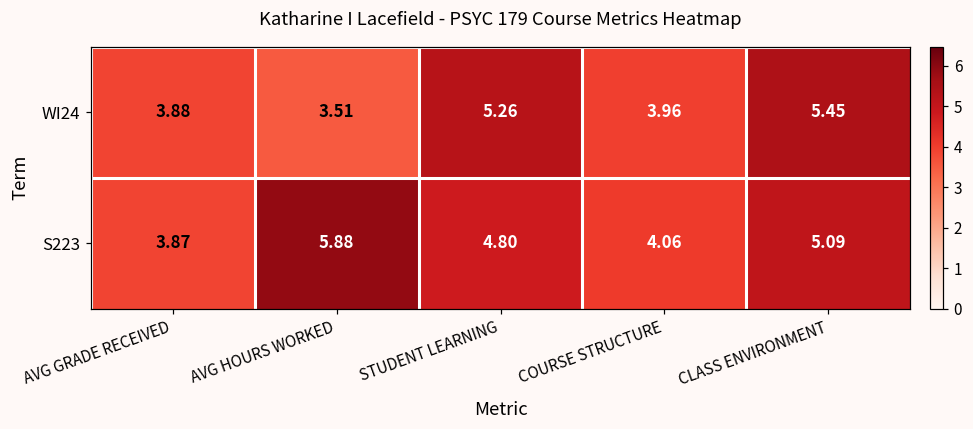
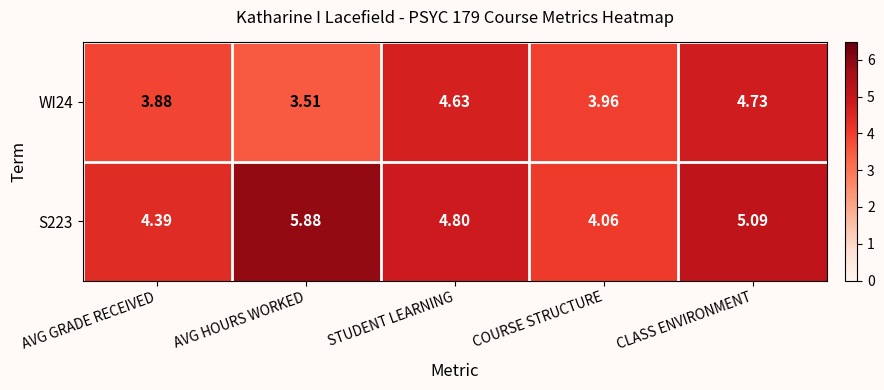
  {
    "WI24": {
      "AVG GRADE RECEIVED": 3.88,
      "AVG HOURS WORKED": 3.51,
-     "STUDENT LEARNING": 5.26,
+     "STUDENT LEARNING": 4.63,
      "COURSE STRUCTURE": 3.96,
-     "CLASS ENVIRONMENT": 5.45
+     "CLASS ENVIRONMENT": 4.73
    },
    "S223": {
-     "AVG GRADE RECEIVED": 3.87,
+     "AVG GRADE RECEIVED": 4.39,
      "AVG HOURS WORKED": 5.88,
      "STUDENT LEARNING": 4.80,
      "COURSE STRUCTURE": 4.06,
      "CLASS ENVIRONMENT": 5.09
    }
  }
